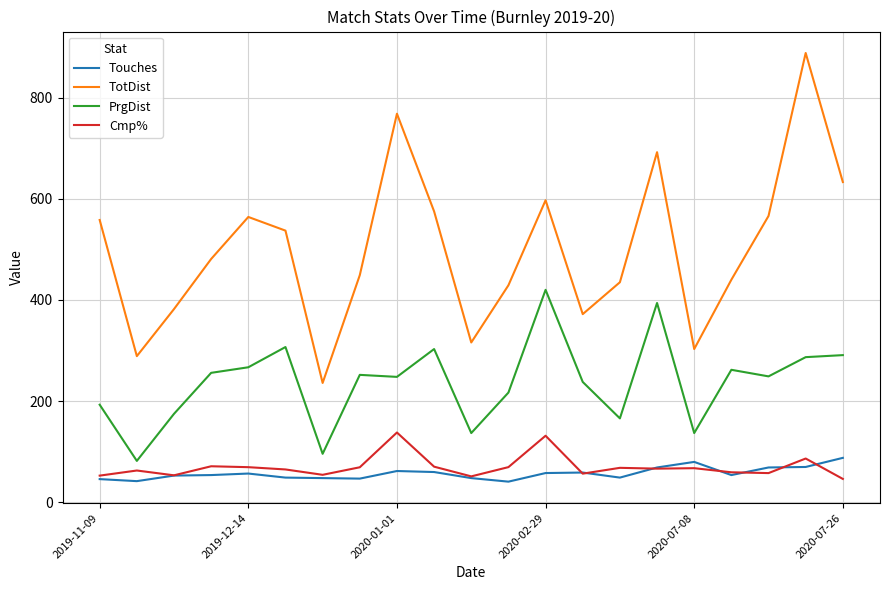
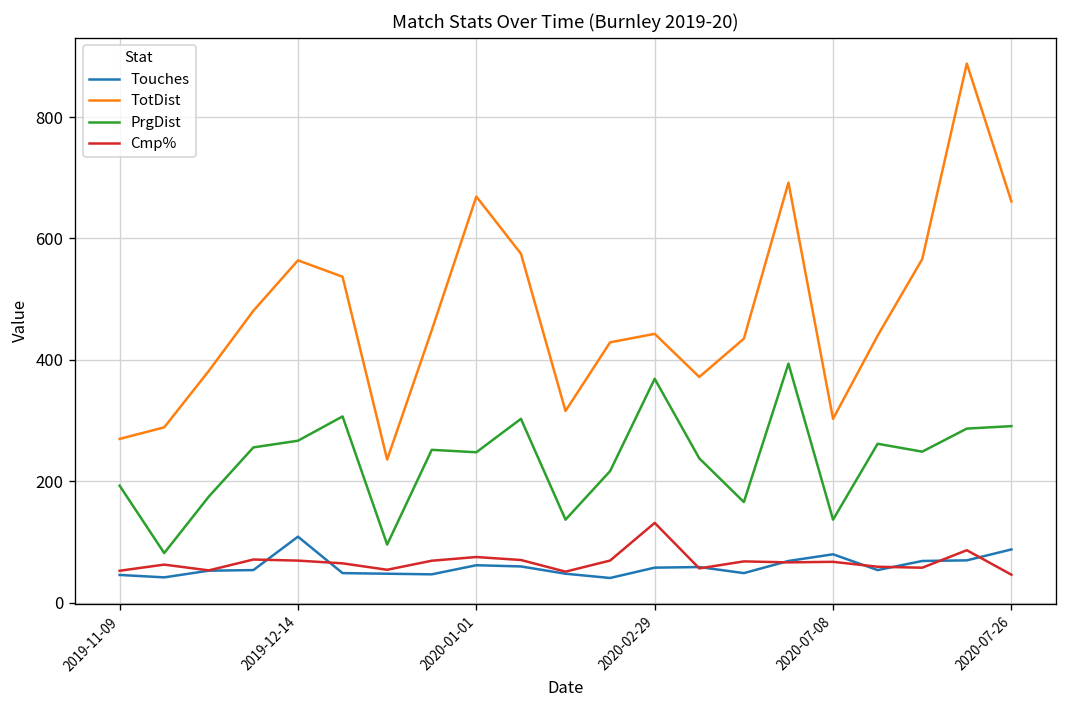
  {
    "Touches": {
      "2019-11-09": 50,
-     "2019-12-14": 60,
+     "2019-12-14": 110,
      "2020-01-01": 60,
      "2020-02-29": 60,
      "2020-07-08": 80,
      "2020-07-26": 90
    },
    "TotDist": {
-     "2019-11-09": 560,
+     "2019-11-09": 270,
      "2019-12-14": 560,
-     "2020-01-01": 770,
-     "2020-02-29": 600,
+     "2020-01-01": 670,
+     "2020-02-29": 440,
      "2020-07-08": 300,
-     "2020-07-26": 630
+     "2020-07-26": 660
    },
    "PrgDist": {
      "2019-11-09": 190,
      "2019-12-14": 270,
      "2020-01-01": 250,
-     "2020-02-29": 420,
+     "2020-02-29": 370,
      "2020-07-08": 140,
      "2020-07-26": 290
    },
    "Cmp%": {
      "2019-11-09": 50,
      "2019-12-14": 70,
-     "2020-01-01": 140,
+     "2020-01-01": 80,
      "2020-02-29": 130,
      "2020-07-08": 70,
      "2020-07-26": 50
    }
  }
